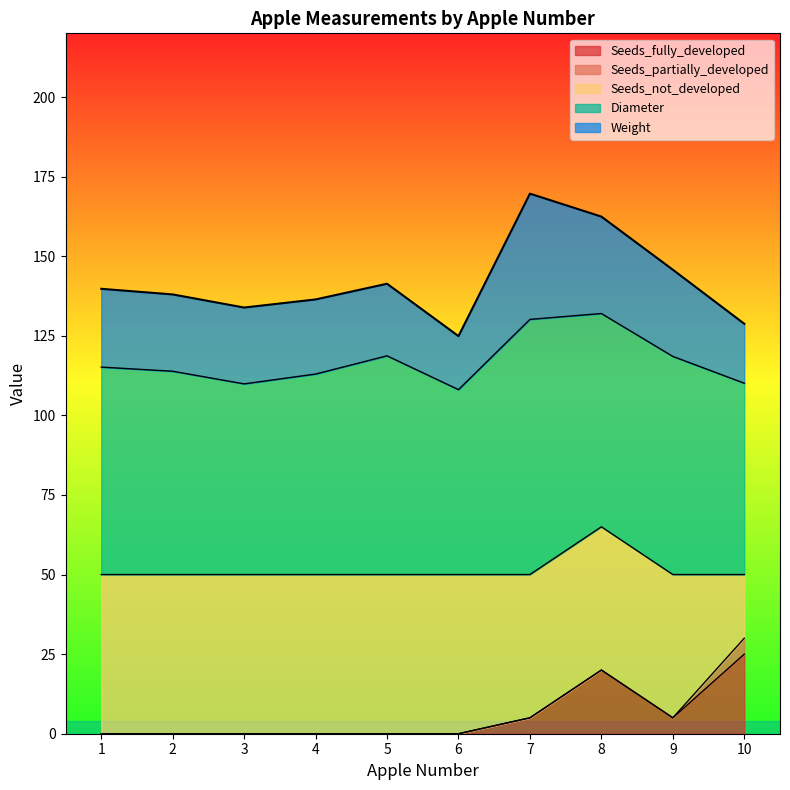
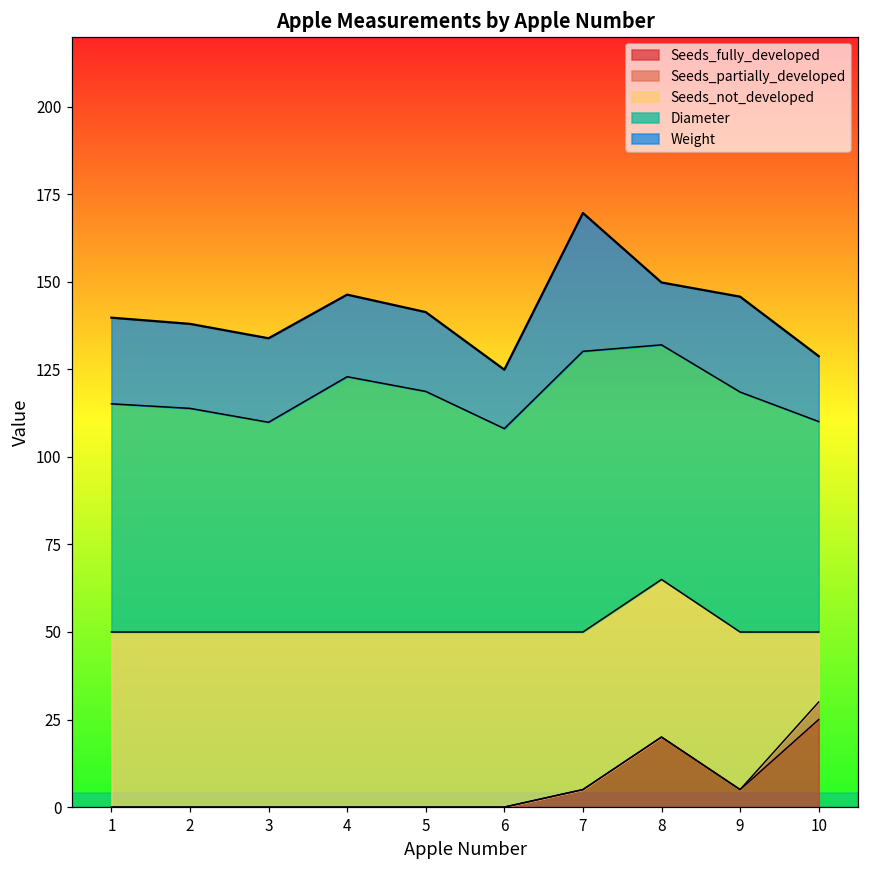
  {
    "Seeds_fully_developed": {
      "10": 25
    },
    "Diameter": {
-     "4": 113
+     "4": 123
    },
    "Seeds_not_developed": {
      "1": 50,
      "2": 50,
      "3": 50,
      "4": 50,
      "5": 50,
      "6": 50
    },
    "Weight": {
      "4": 23,
-     "8": 30
+     "8": 18
    }
  }
